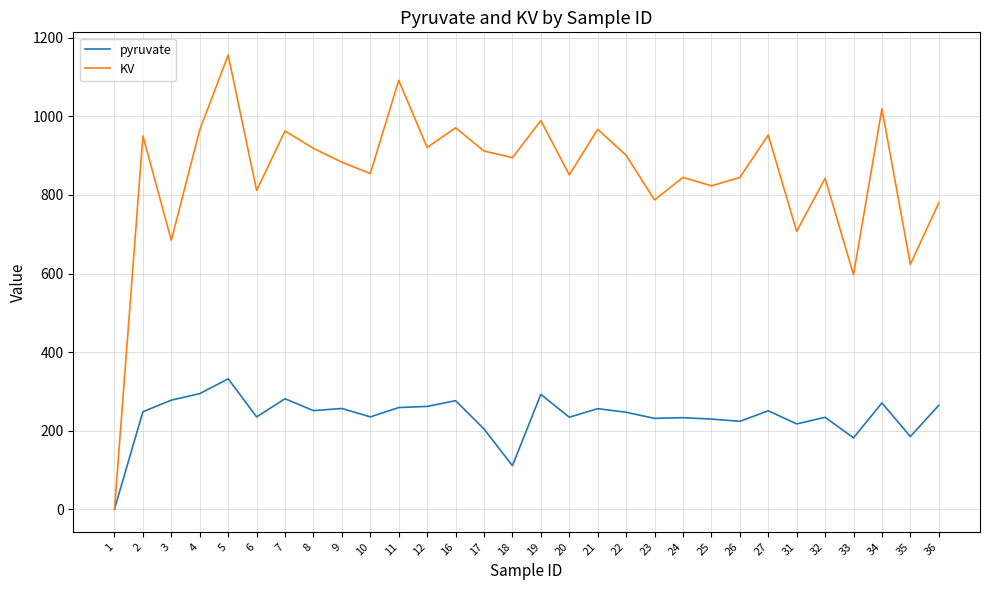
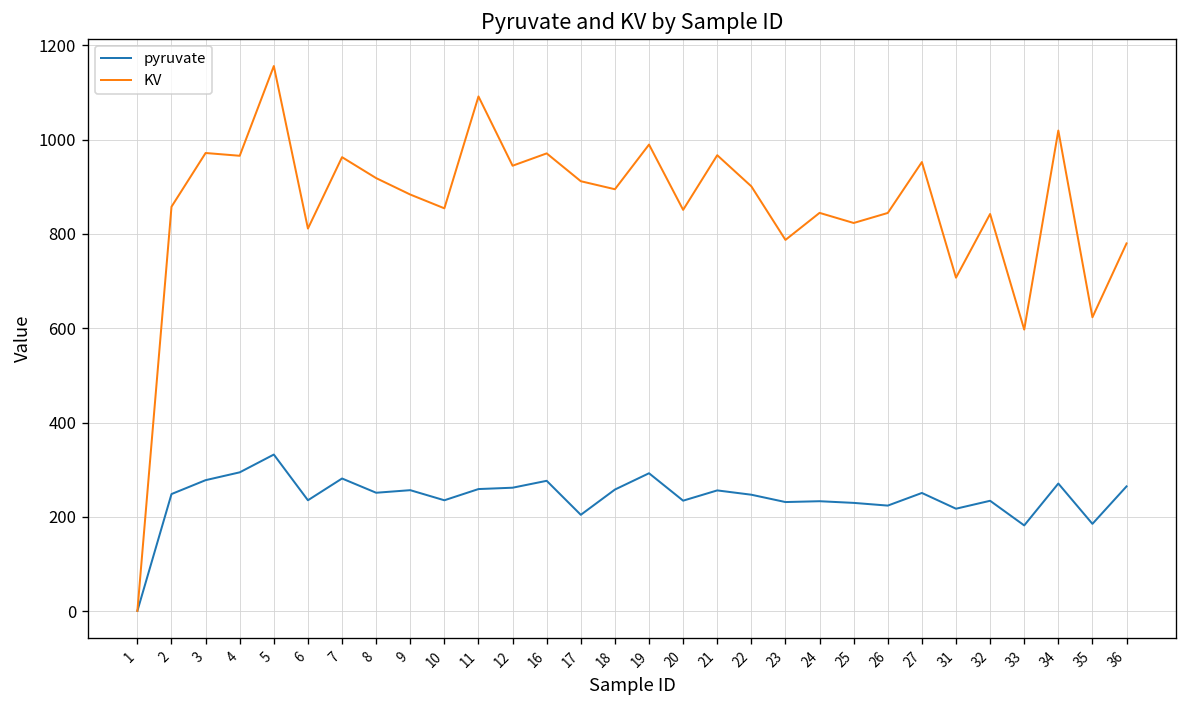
  {
    "pyruvate": {
      "2": 250,
      "3": 280,
      "4": 290,
      "5": 330,
      "6": 240,
      "7": 280,
      "8": 250,
      "9": 260,
      "10": 240,
      "11": 260,
      "12": 260,
      "16": 280,
      "17": 200,
-     "18": 110,
+     "18": 260,
      "19": 290,
      "20": 230,
      "21": 260,
      "22": 250,
      "23": 230,
      "24": 230,
      "25": 230,
      "26": 220,
      "27": 250,
      "31": 220,
      "32": 230,
      "33": 180,
      "34": 270,
      "35": 190,
      "36": 260
    },
    "KV": {
-     "2": 950,
-     "3": 680,
+     "2": 860,
+     "3": 970,
      "4": 970,
      "5": 1160,
      "6": 810,
      "7": 960,
      "8": 920,
      "9": 880,
      "10": 850,
      "11": 1090,
-     "12": 920,
+     "12": 940,
      "16": 970,
      "17": 910,
      "18": 890,
      "19": 990,
      "20": 850,
      "21": 970,
      "22": 900,
      "23": 790,
      "24": 840,
      "25": 820,
      "26": 840,
      "27": 950,
      "31": 710,
      "32": 840,
      "33": 600,
      "34": 1020,
      "35": 620,
      "36": 780
    }
  }
